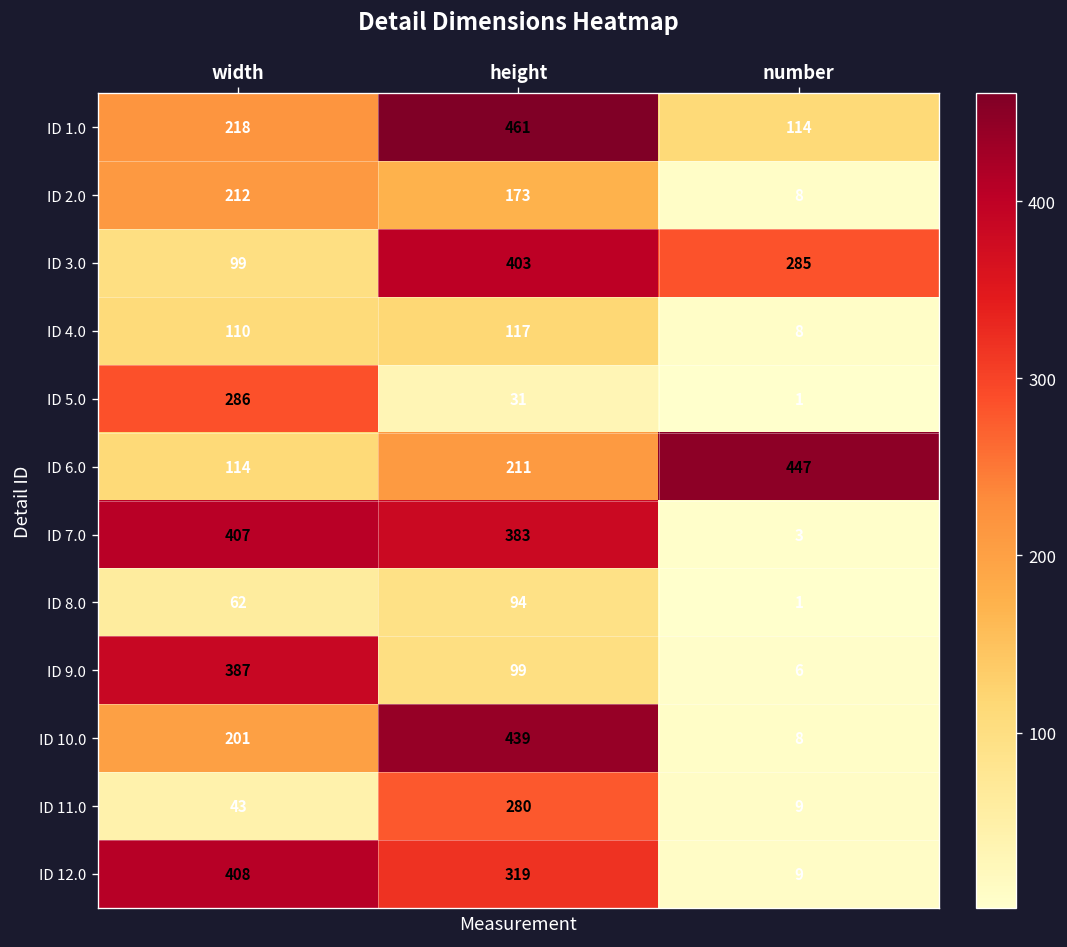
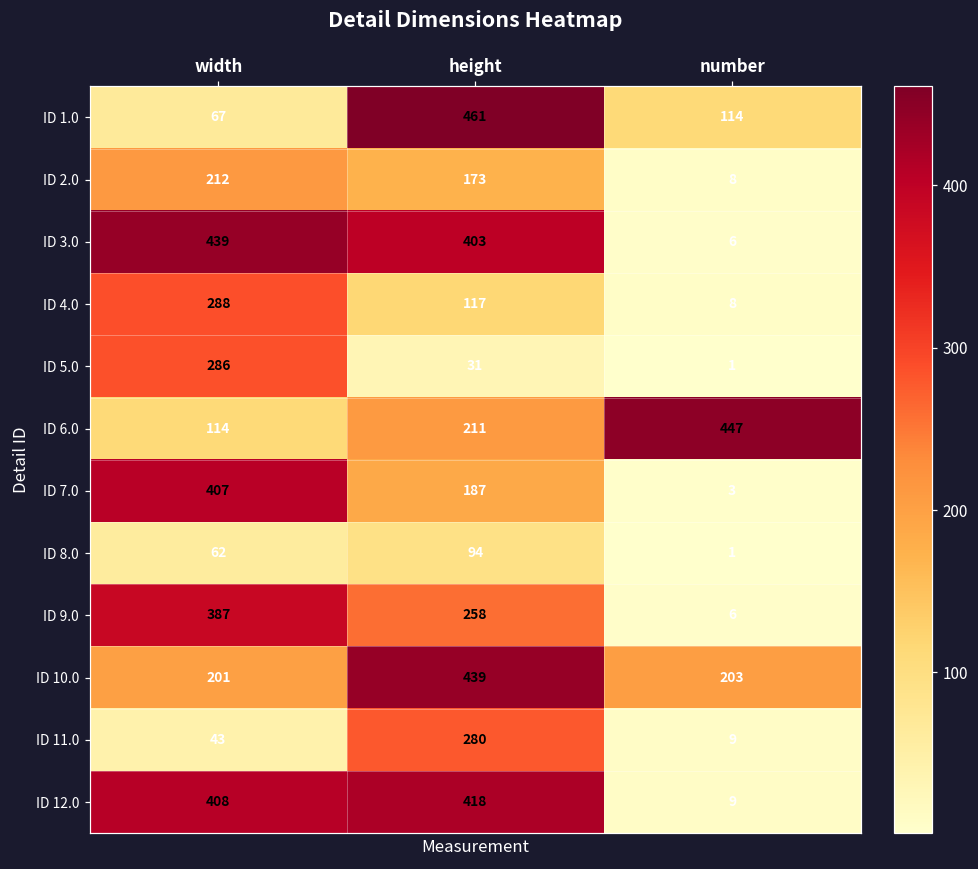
  {
    "ID 1.0": {
-     "width": 218,
+     "width": 67,
      "height": 461,
      "number": 114
    },
    "ID 2.0": {
      "width": 212,
      "height": 173,
      "number": 8
    },
    "ID 3.0": {
-     "width": 99,
+     "width": 439,
      "height": 403,
-     "number": 285
+     "number": 6
    },
    "ID 4.0": {
-     "width": 110,
+     "width": 288,
      "height": 117,
      "number": 8
    },
    "ID 5.0": {
      "width": 286,
      "height": 31,
      "number": 1
    },
    "ID 6.0": {
      "width": 114,
      "height": 211,
      "number": 447
    },
    "ID 7.0": {
      "width": 407,
-     "height": 383,
+     "height": 187,
      "number": 3
    },
    "ID 8.0": {
      "width": 62,
      "height": 94,
      "number": 1
    },
    "ID 9.0": {
      "width": 387,
-     "height": 99,
+     "height": 258,
      "number": 6
    },
    "ID 10.0": {
      "width": 201,
      "height": 439,
-     "number": 8
+     "number": 203
    },
    "ID 11.0": {
      "width": 43,
      "height": 280,
      "number": 9
    },
    "ID 12.0": {
      "width": 408,
-     "height": 319,
+     "height": 418,
      "number": 9
    }
  }
